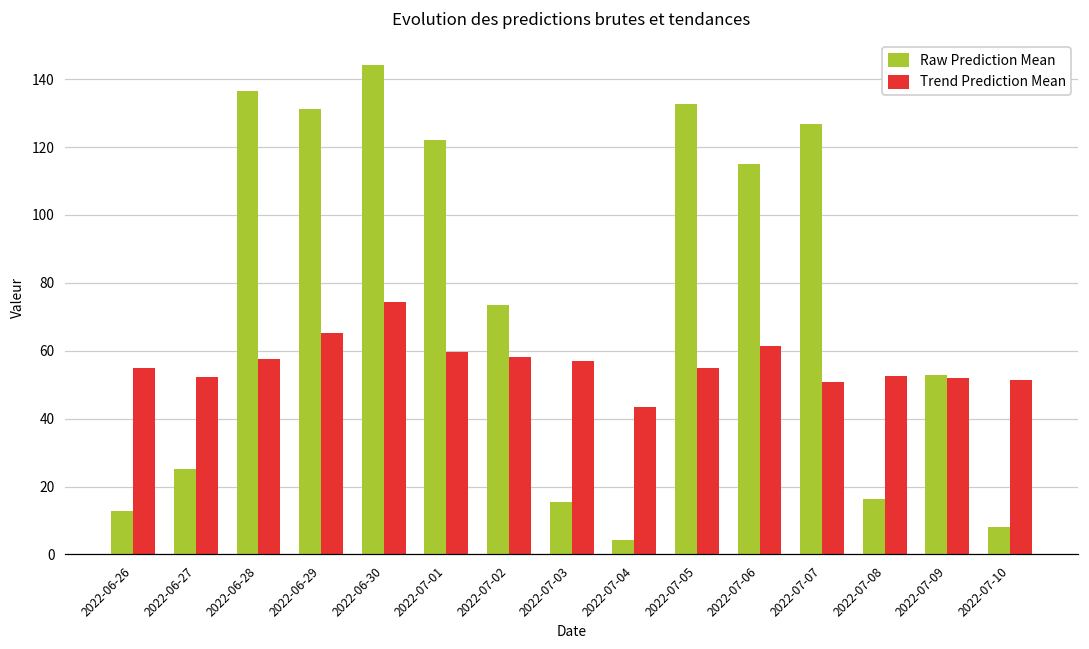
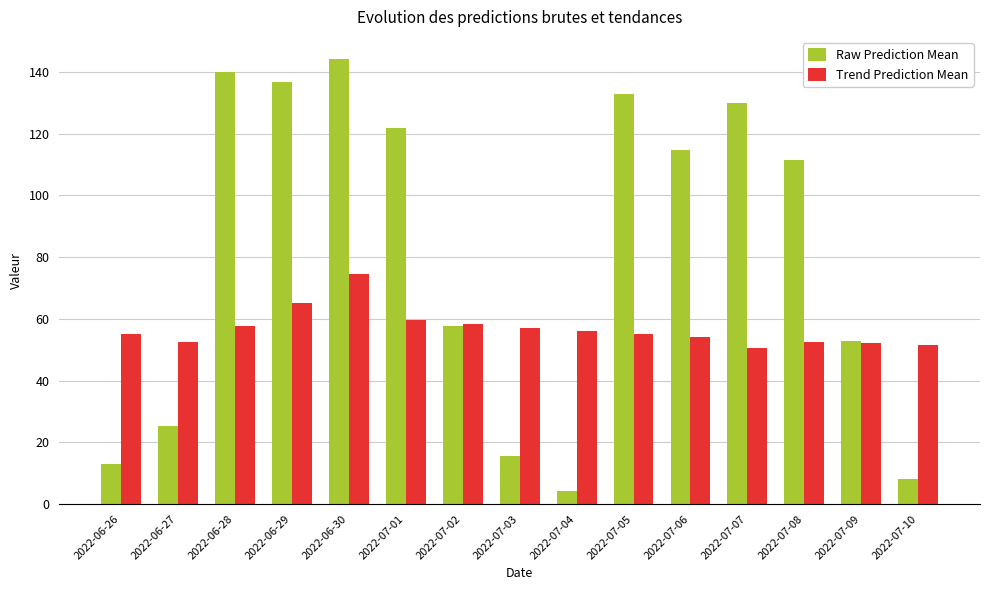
  {
    "Raw Prediction Mean": {
      "2022-06-26": 13,
      "2022-06-27": 25,
-     "2022-06-28": 137,
-     "2022-06-29": 131,
+     "2022-06-28": 140,
+     "2022-06-29": 137,
      "2022-06-30": 144,
      "2022-07-01": 122,
-     "2022-07-02": 74,
+     "2022-07-02": 58,
      "2022-07-03": 15,
      "2022-07-04": 4,
      "2022-07-05": 133,
      "2022-07-06": 115,
-     "2022-07-07": 127,
-     "2022-07-08": 16,
+     "2022-07-07": 130,
+     "2022-07-08": 112,
      "2022-07-09": 53,
      "2022-07-10": 8
    },
    "Trend Prediction Mean": {
      "2022-06-26": 55,
      "2022-06-27": 52,
      "2022-06-28": 58,
      "2022-06-29": 65,
      "2022-06-30": 74,
      "2022-07-01": 60,
      "2022-07-02": 58,
      "2022-07-03": 57,
-     "2022-07-04": 43,
+     "2022-07-04": 56,
      "2022-07-05": 55,
-     "2022-07-06": 61,
+     "2022-07-06": 54,
      "2022-07-07": 51,
      "2022-07-08": 53,
      "2022-07-09": 52,
      "2022-07-10": 51
    }
  }
